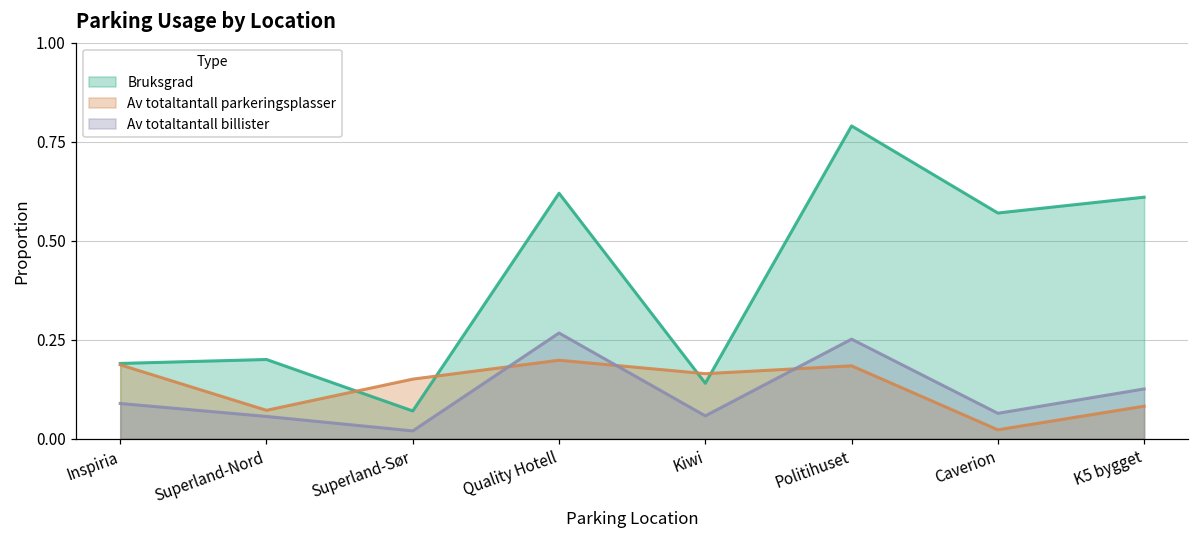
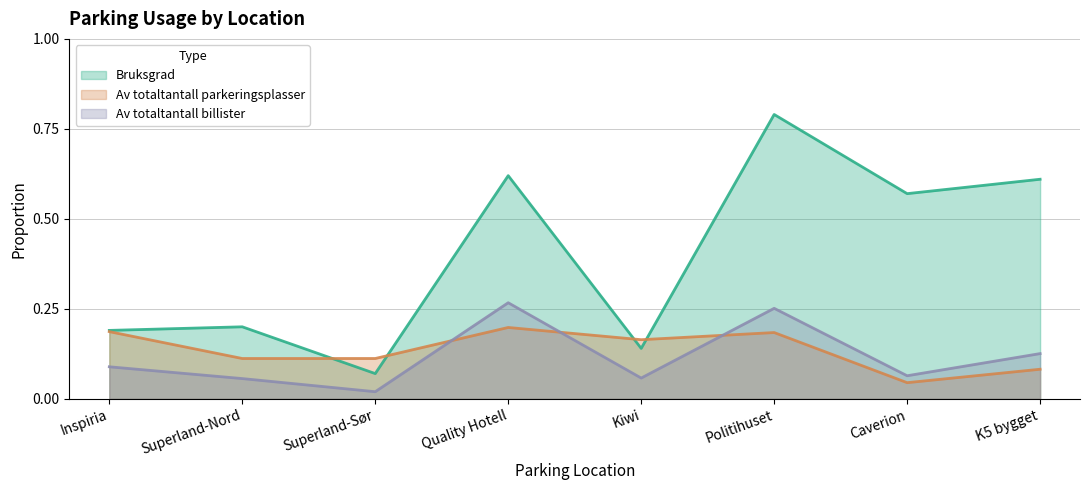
  {
    "Av totaltantall parkeringsplasser": {
-     "Superland-Nord": 0.07,
-     "Superland-Sør": 0.15,
+     "Superland-Nord": 0.11,
+     "Superland-Sør": 0.11,
      "Quality Hotell": 0.20,
      "Kiwi": 0.16,
      "Politihuset": 0.18,
-     "Caverion": 0.02,
+     "Caverion": 0.04,
      "K5 bygget": 0.08
    }
  }
